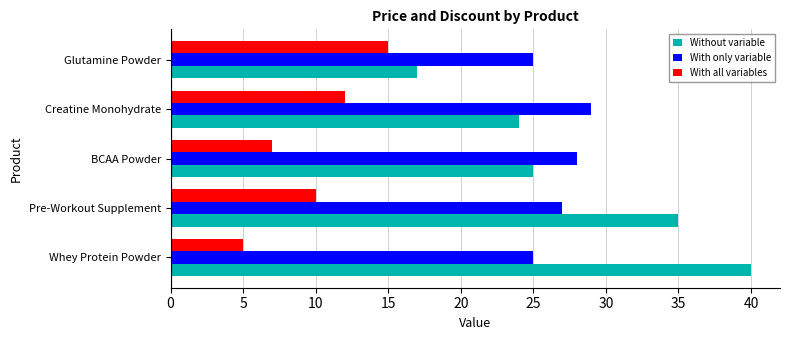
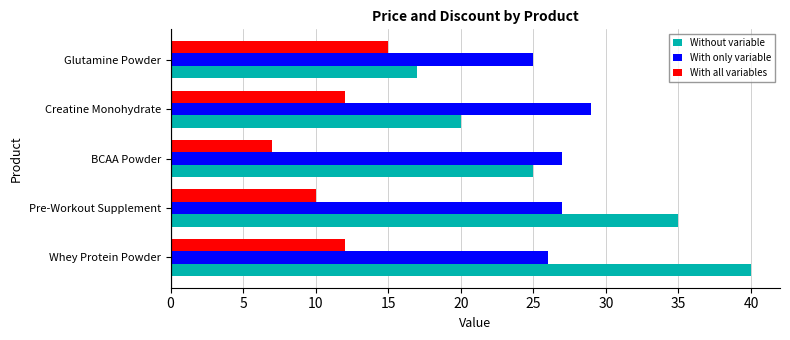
  {
    "Without variable": {
      "Glutamine Powder": 17,
-     "Creatine Monohydrate": 24,
+     "Creatine Monohydrate": 20,
      "BCAA Powder": 25,
      "Pre-Workout Supplement": 35,
      "Whey Protein Powder": 40
    },
    "With only variable": {
      "Glutamine Powder": 25,
      "Creatine Monohydrate": 29,
-     "BCAA Powder": 28,
+     "BCAA Powder": 27,
      "Pre-Workout Supplement": 27,
-     "Whey Protein Powder": 25
+     "Whey Protein Powder": 26
    },
    "With all variables": {
      "Glutamine Powder": 15,
      "Creatine Monohydrate": 12,
      "BCAA Powder": 7,
      "Pre-Workout Supplement": 10,
-     "Whey Protein Powder": 5
+     "Whey Protein Powder": 12
    }
  }
